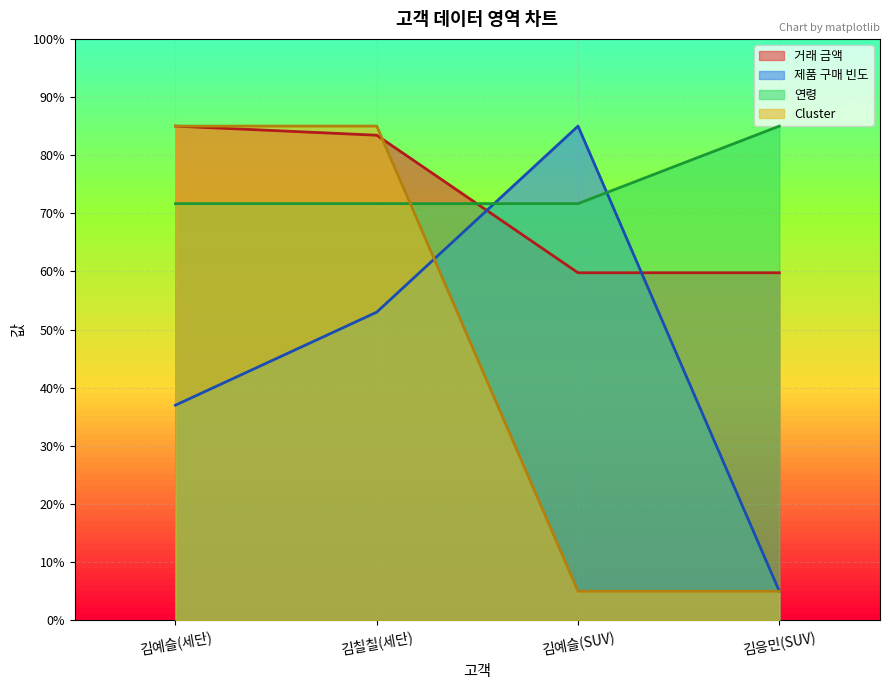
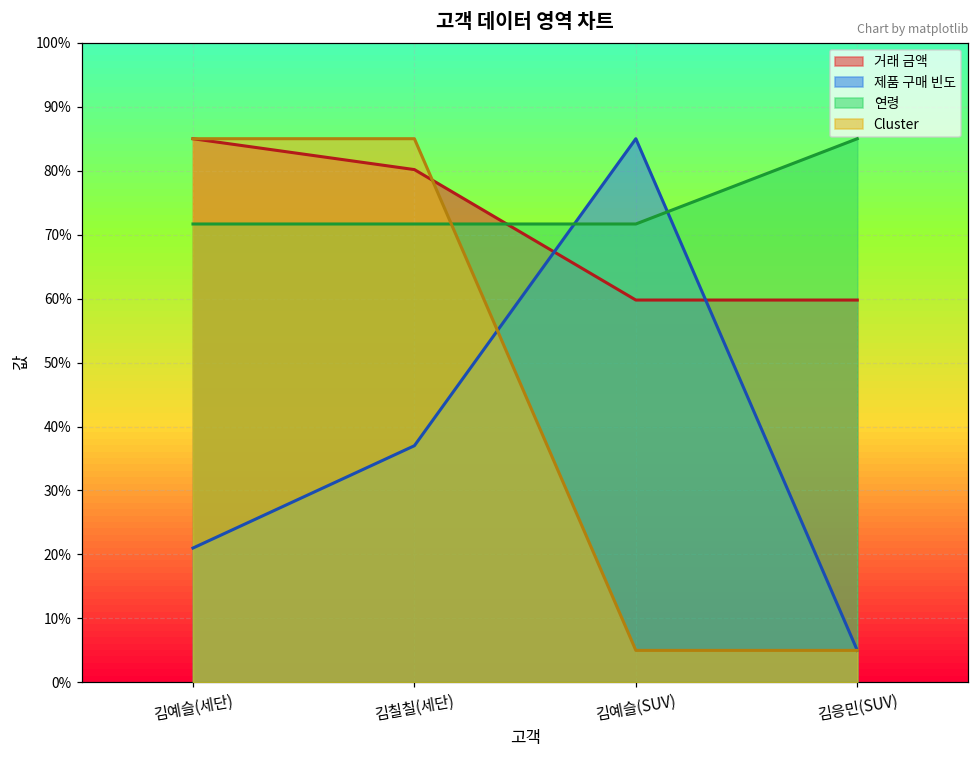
  {
    "거래 금액": {
-     "김칠칠(세단)": "83%",
+     "김칠칠(세단)": "80%",
      "김예슬(SUV)": "60%",
      "김응민(SUV)": "60%"
    },
    "제품 구매 빈도": {
-     "김예슬(세단)": "37%",
-     "김칠칠(세단)": "53%",
+     "김예슬(세단)": "21%",
+     "김칠칠(세단)": "37%",
      "김예슬(SUV)": "85%"
    },
    "연령": {
      "김예슬(세단)": "72%",
      "김칠칠(세단)": "72%",
      "김예슬(SUV)": "72%",
      "김응민(SUV)": "85%"
    },
    "Cluster": {
      "김칠칠(세단)": "85%",
      "김예슬(SUV)": "5%"
    }
  }
